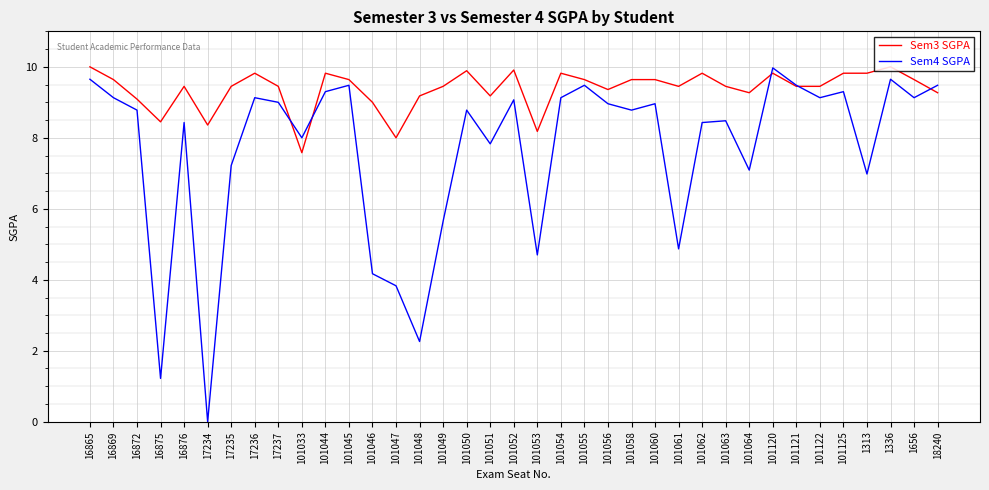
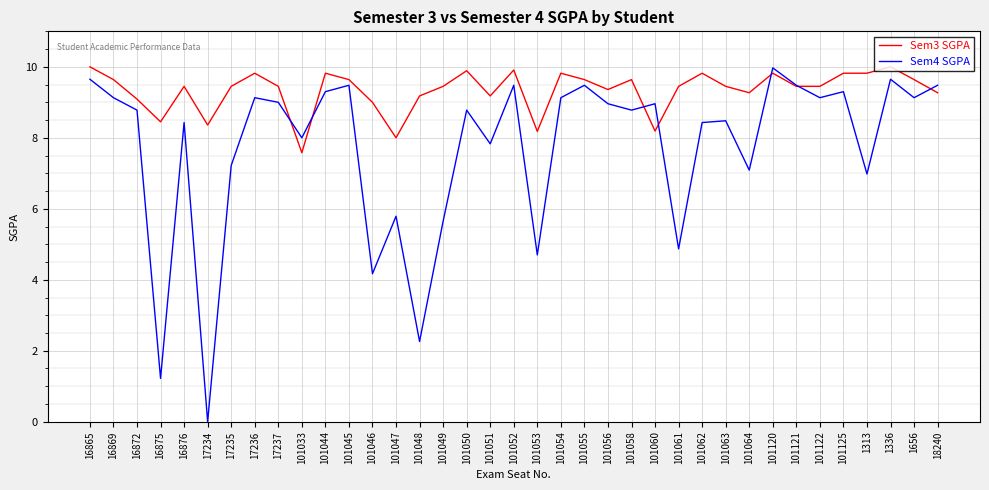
  {
    "Sem3 SGPA": {
      "16865": 10.0,
      "16869": 9.6,
      "16872": 9.1,
      "16875": 8.5,
      "16876": 9.5,
      "17234": 8.4,
      "17235": 9.5,
      "17236": 9.8,
      "17237": 9.5,
      "101033": 7.6,
      "101044": 9.8,
      "101045": 9.6,
      "101046": 9.0,
      "101047": 8.0,
      "101048": 9.2,
      "101049": 9.5,
      "101050": 9.9,
      "101051": 9.2,
      "101052": 9.9,
      "101053": 8.2,
      "101054": 9.8,
      "101055": 9.6,
      "101056": 9.4,
      "101058": 9.6,
-     "101060": 9.6,
+     "101060": 8.2,
      "101061": 9.5,
      "101062": 9.8,
      "101063": 9.5,
      "101064": 9.3,
      "101120": 9.8,
      "101122": 9.5,
      "101125": 9.8,
      "1313": 9.8,
      "1656": 9.6,
      "18240": 9.3
    },
    "Sem4 SGPA": {
      "16865": 9.7,
      "16869": 9.1,
      "16872": 8.8,
      "16875": 1.2,
      "16876": 8.4,
      "17234": 0.0,
      "17235": 7.2,
      "17236": 9.1,
      "17237": 9.0,
      "101033": 8.0,
      "101044": 9.3,
      "101045": 9.5,
      "101046": 4.2,
-     "101047": 3.8,
+     "101047": 5.8,
      "101048": 2.3,
      "101049": 5.7,
      "101050": 8.8,
      "101051": 7.8,
-     "101052": 9.1,
+     "101052": 9.5,
      "101053": 4.7,
      "101054": 9.1,
      "101055": 9.5,
      "101056": 9.0,
      "101058": 8.8,
      "101060": 9.0,
      "101061": 4.9,
      "101062": 8.4,
      "101063": 8.5,
      "101064": 7.1,
      "101120": 10.0,
      "101122": 9.1,
      "101125": 9.3,
      "1313": 7.0,
      "1336": 9.7,
      "1656": 9.1,
      "18240": 9.5
    }
  }
